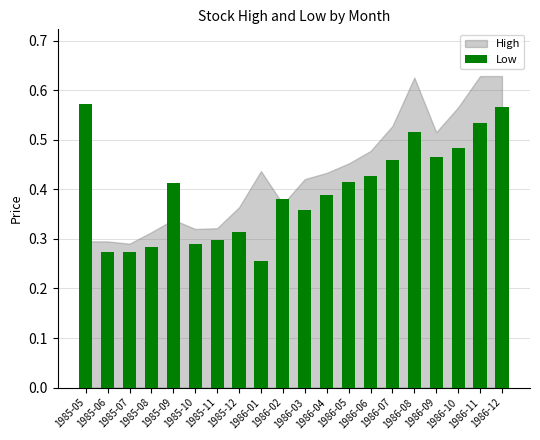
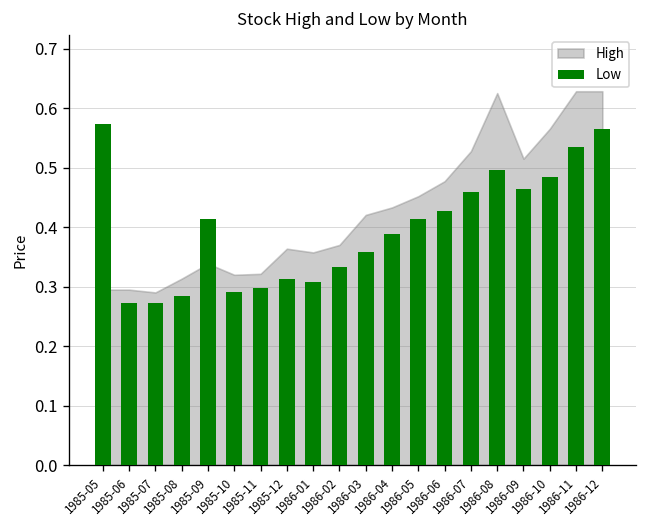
  {
    "Low": {
      "1985-05": 0.57,
      "1985-06": 0.27,
      "1985-07": 0.27,
      "1985-08": 0.28,
      "1985-09": 0.41,
      "1985-10": 0.29,
      "1985-11": 0.30,
      "1985-12": 0.31,
-     "1986-01": 0.26,
-     "1986-02": 0.38,
+     "1986-01": 0.31,
+     "1986-02": 0.33,
      "1986-03": 0.36,
      "1986-04": 0.39,
      "1986-05": 0.41,
      "1986-06": 0.43,
      "1986-07": 0.46,
-     "1986-08": 0.52,
+     "1986-08": 0.50,
      "1986-09": 0.46,
      "1986-10": 0.48,
      "1986-11": 0.53,
      "1986-12": 0.57
    },
    "High": {
      "1985-05": 0.30,
      "1985-06": 0.30,
      "1985-07": 0.29,
      "1985-08": 0.31,
      "1985-09": 0.34,
      "1985-10": 0.32,
      "1985-11": 0.32,
      "1985-12": 0.36,
-     "1986-01": 0.44,
+     "1986-01": 0.36,
      "1986-02": 0.37,
      "1986-03": 0.42,
      "1986-04": 0.43,
      "1986-05": 0.45,
      "1986-06": 0.48,
      "1986-07": 0.53,
      "1986-08": 0.63,
      "1986-09": 0.52,
      "1986-10": 0.57,
      "1986-11": 0.63,
      "1986-12": 0.63
    }
  }
